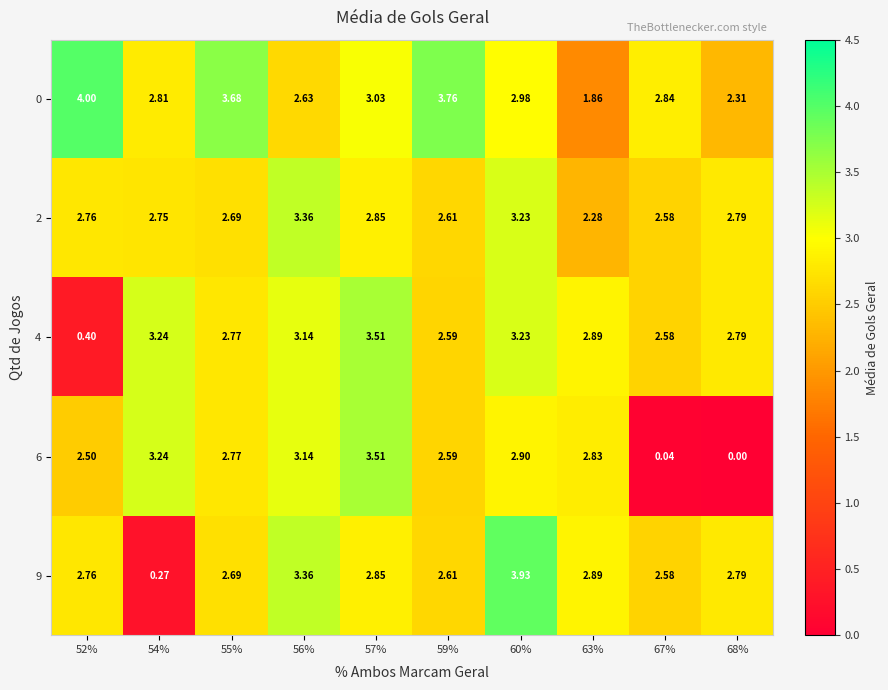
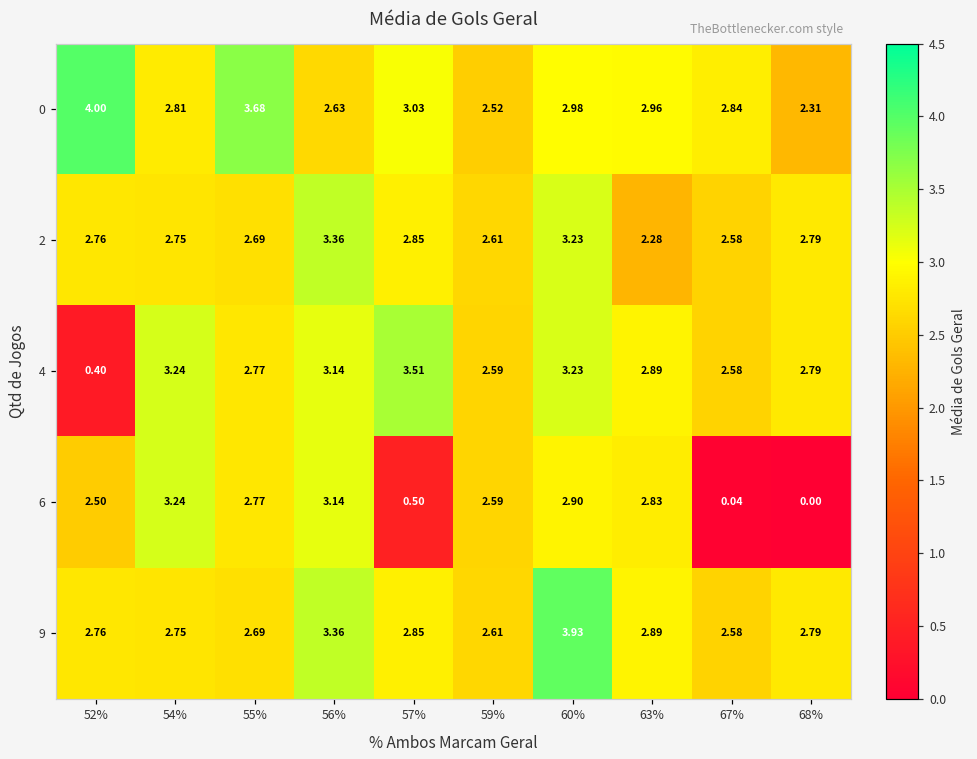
  {
    "0": {
      "52%": 4.00,
      "54%": 2.81,
      "55%": 3.68,
      "56%": 2.63,
      "57%": 3.03,
-     "59%": 3.76,
+     "59%": 2.52,
      "60%": 2.98,
-     "63%": 1.86,
+     "63%": 2.96,
      "67%": 2.84,
      "68%": 2.31
    },
    "2": {
      "52%": 2.76,
      "54%": 2.75,
      "55%": 2.69,
      "56%": 3.36,
      "57%": 2.85,
      "59%": 2.61,
      "60%": 3.23,
      "63%": 2.28,
      "67%": 2.58,
      "68%": 2.79
    },
    "4": {
      "52%": 0.40,
      "54%": 3.24,
      "55%": 2.77,
      "56%": 3.14,
      "57%": 3.51,
      "59%": 2.59,
      "60%": 3.23,
      "63%": 2.89,
      "67%": 2.58,
      "68%": 2.79
    },
    "6": {
      "52%": 2.50,
      "54%": 3.24,
      "55%": 2.77,
      "56%": 3.14,
-     "57%": 3.51,
+     "57%": 0.50,
      "59%": 2.59,
      "60%": 2.90,
      "63%": 2.83,
      "67%": 0.04,
      "68%": 0.00
    },
    "9": {
      "52%": 2.76,
-     "54%": 0.27,
+     "54%": 2.75,
      "55%": 2.69,
      "56%": 3.36,
      "57%": 2.85,
      "59%": 2.61,
      "60%": 3.93,
      "63%": 2.89,
      "67%": 2.58,
      "68%": 2.79
    }
  }
